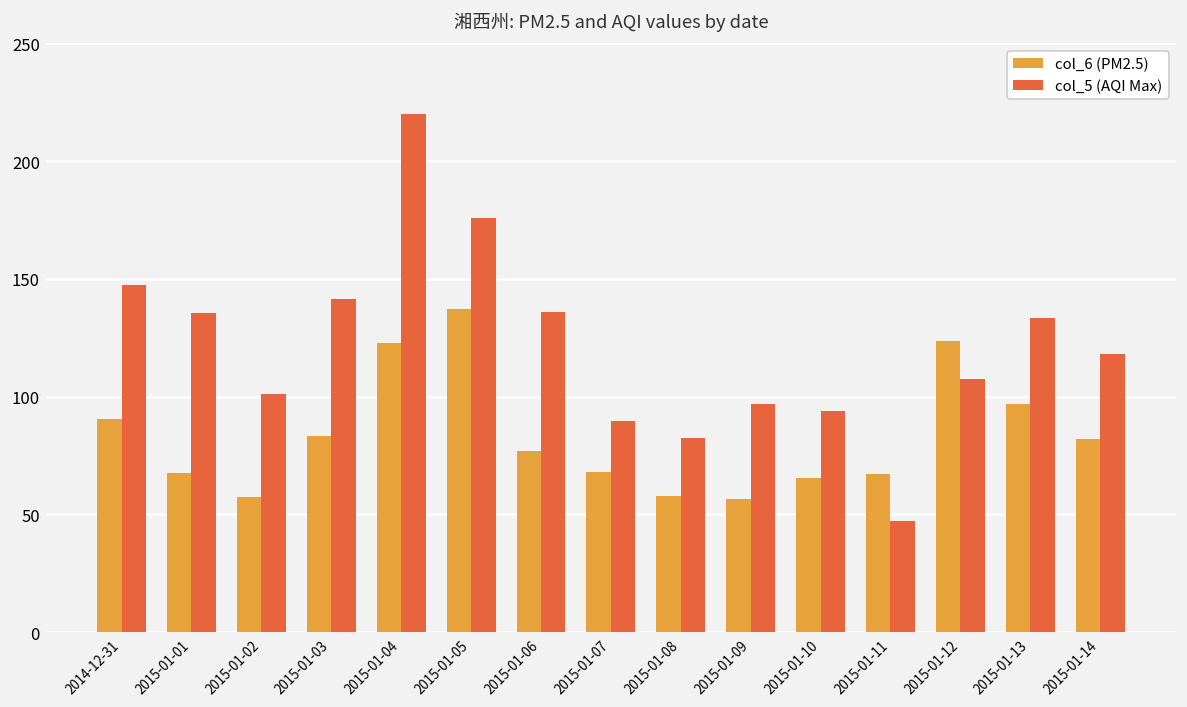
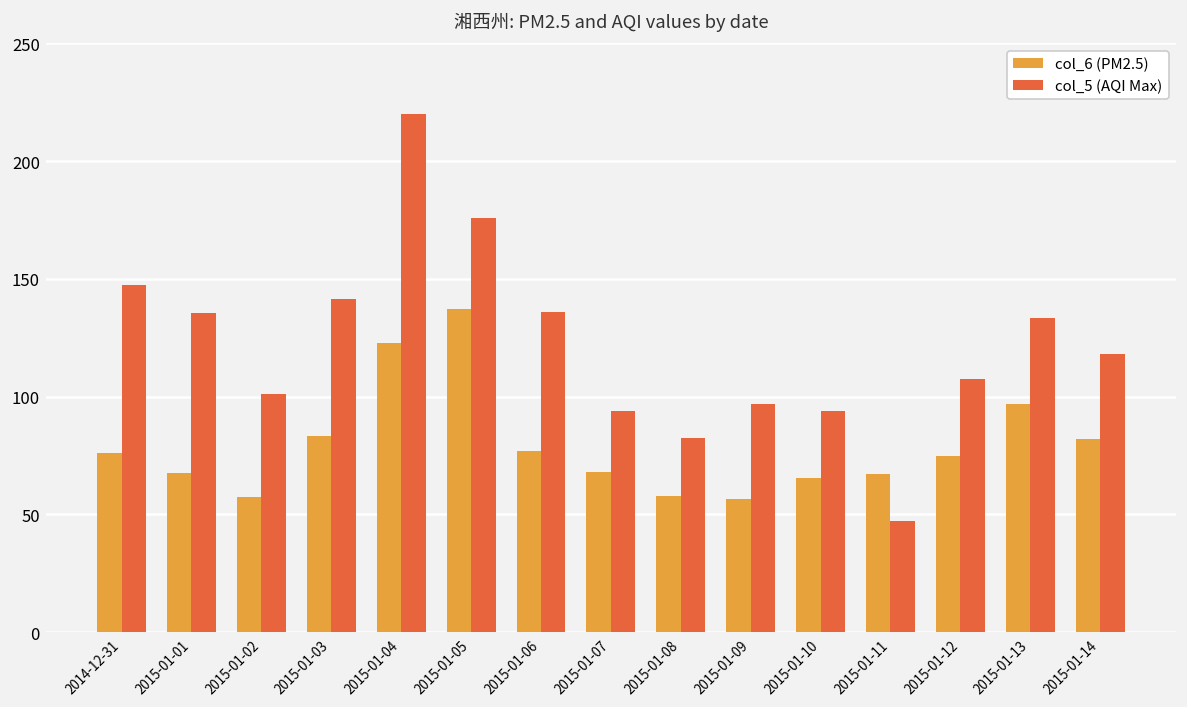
  {
    "col_6 (PM2.5)": {
-     "2014-12-31": 91,
+     "2014-12-31": 76,
      "2015-01-01": 68,
      "2015-01-02": 58,
      "2015-01-03": 83,
      "2015-01-04": 123,
      "2015-01-05": 137,
      "2015-01-06": 77,
      "2015-01-07": 68,
      "2015-01-08": 58,
      "2015-01-09": 56,
      "2015-01-10": 65,
      "2015-01-11": 67,
-     "2015-01-12": 124,
+     "2015-01-12": 75,
      "2015-01-13": 97,
      "2015-01-14": 82
    },
    "col_5 (AQI Max)": {
      "2014-12-31": 147,
      "2015-01-01": 136,
      "2015-01-02": 101,
      "2015-01-03": 141,
      "2015-01-04": 220,
      "2015-01-05": 176,
      "2015-01-06": 136,
-     "2015-01-07": 90,
+     "2015-01-07": 94,
      "2015-01-08": 82,
      "2015-01-09": 97,
      "2015-01-10": 94,
      "2015-01-11": 47,
      "2015-01-12": 108,
      "2015-01-13": 134,
      "2015-01-14": 118
    }
  }
